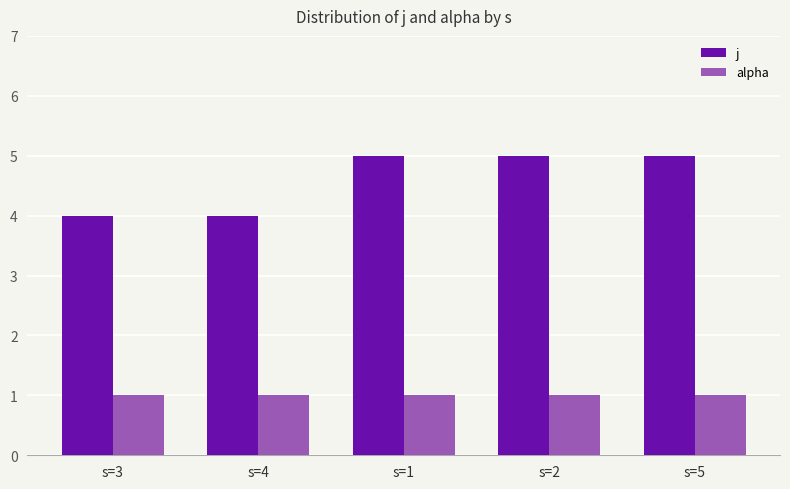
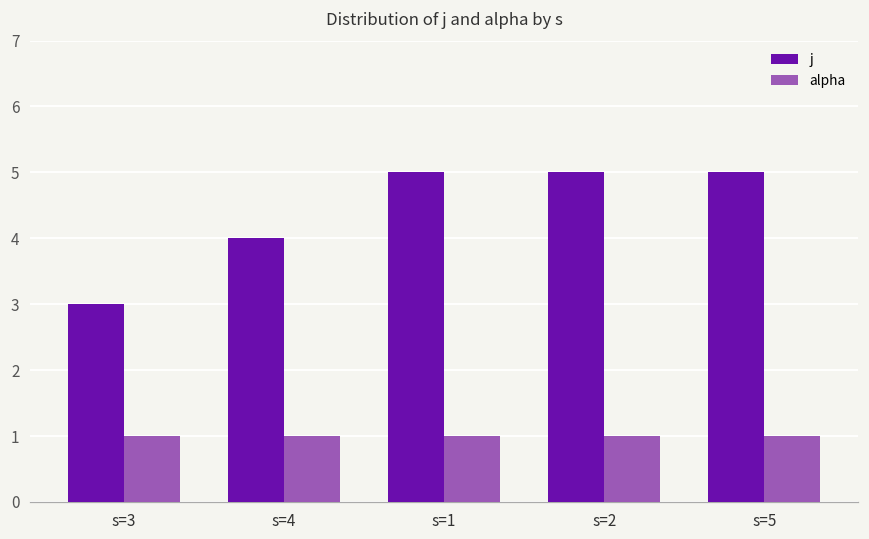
  {
    "j": {
-     "s=3": 4,
+     "s=3": 3,
      "s=4": 4,
      "s=1": 5,
      "s=2": 5,
      "s=5": 5
    },
    "alpha": {
      "s=3": 1,
      "s=4": 1,
      "s=1": 1,
      "s=2": 1,
      "s=5": 1
    }
  }
